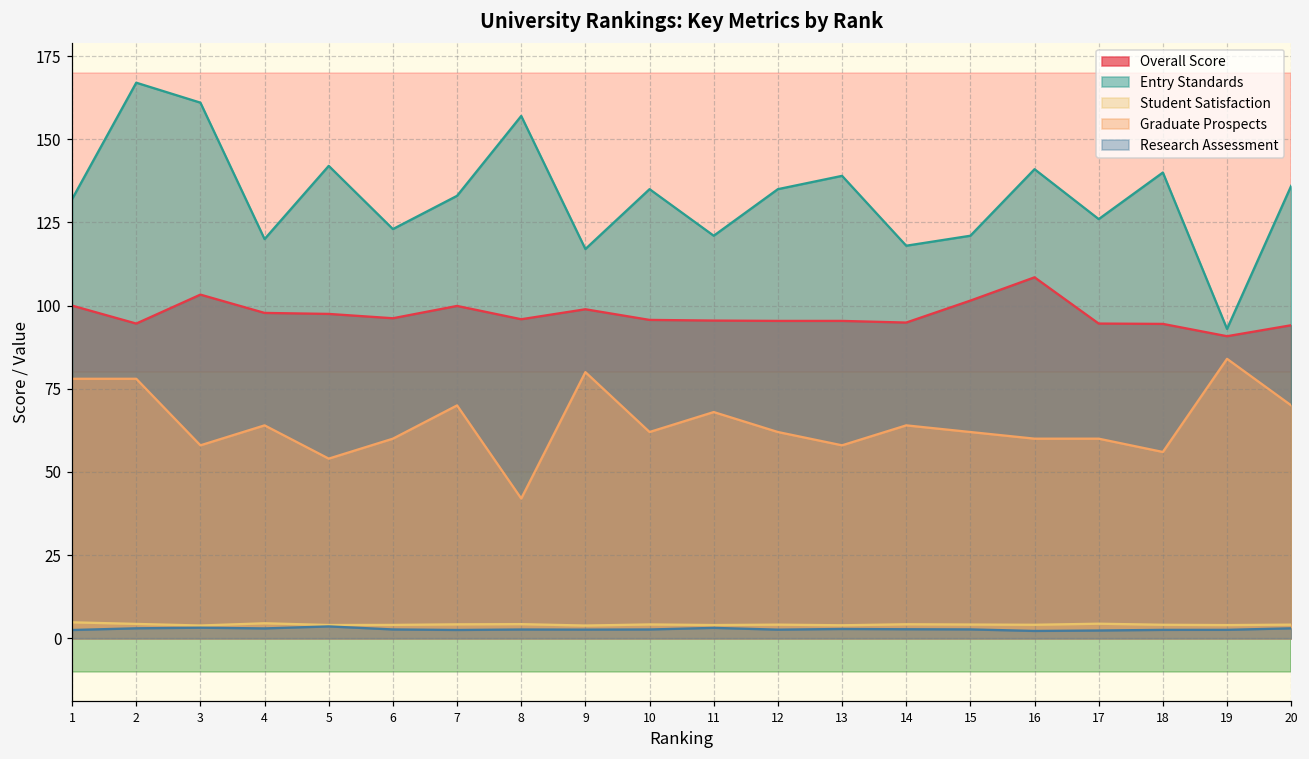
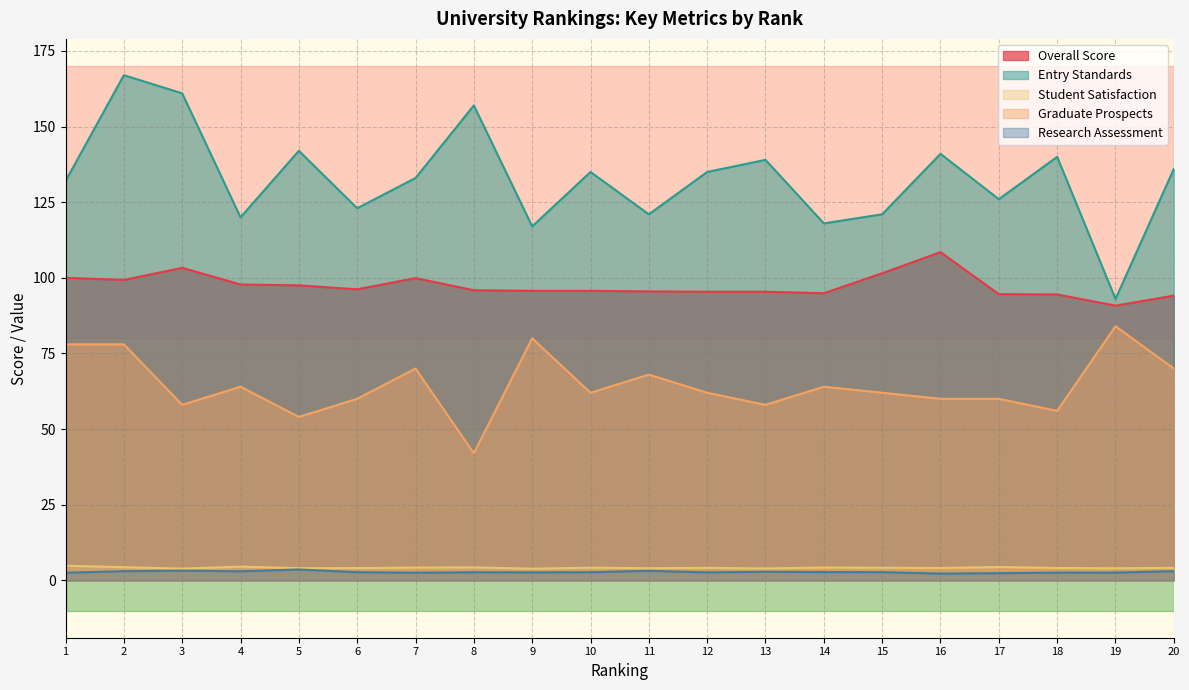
  {
    "Overall Score": {
      "1": 100,
-     "2": 95,
+     "2": 99,
      "3": 103,
      "4": 98,
      "5": 98,
      "6": 96,
      "7": 100,
      "8": 96,
-     "9": 99,
+     "9": 96,
      "10": 96,
      "11": 96,
      "12": 95,
      "13": 95,
      "14": 95,
      "15": 102,
      "16": 109,
      "17": 95,
      "18": 95,
      "19": 91,
      "20": 94
    }
  }
